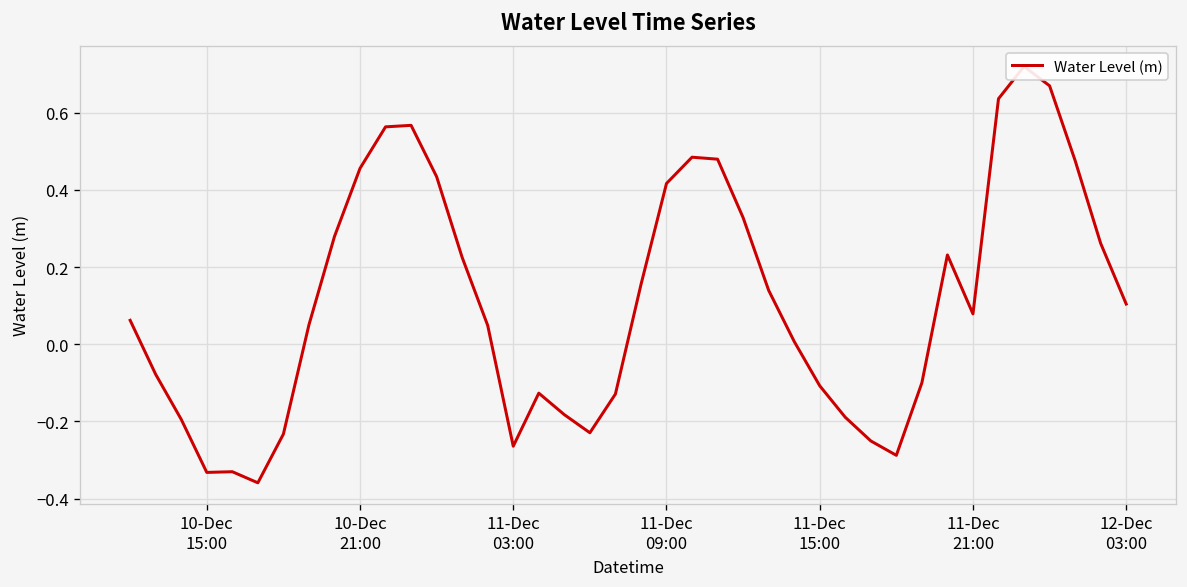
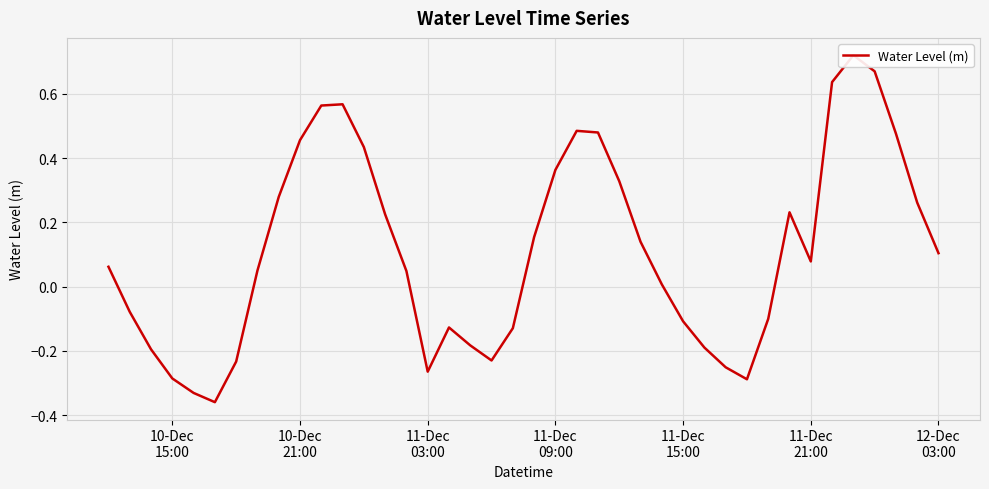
  {
-   "10-Dec 15:00": -0.33,
+   "10-Dec 15:00": -0.29,
    "10-Dec 21:00": 0.46,
    "11-Dec 03:00": -0.26,
-   "11-Dec 09:00": 0.42,
+   "11-Dec 09:00": 0.36,
    "11-Dec 15:00": -0.11,
    "11-Dec 21:00": 0.08,
    "12-Dec 03:00": 0.10
  }
